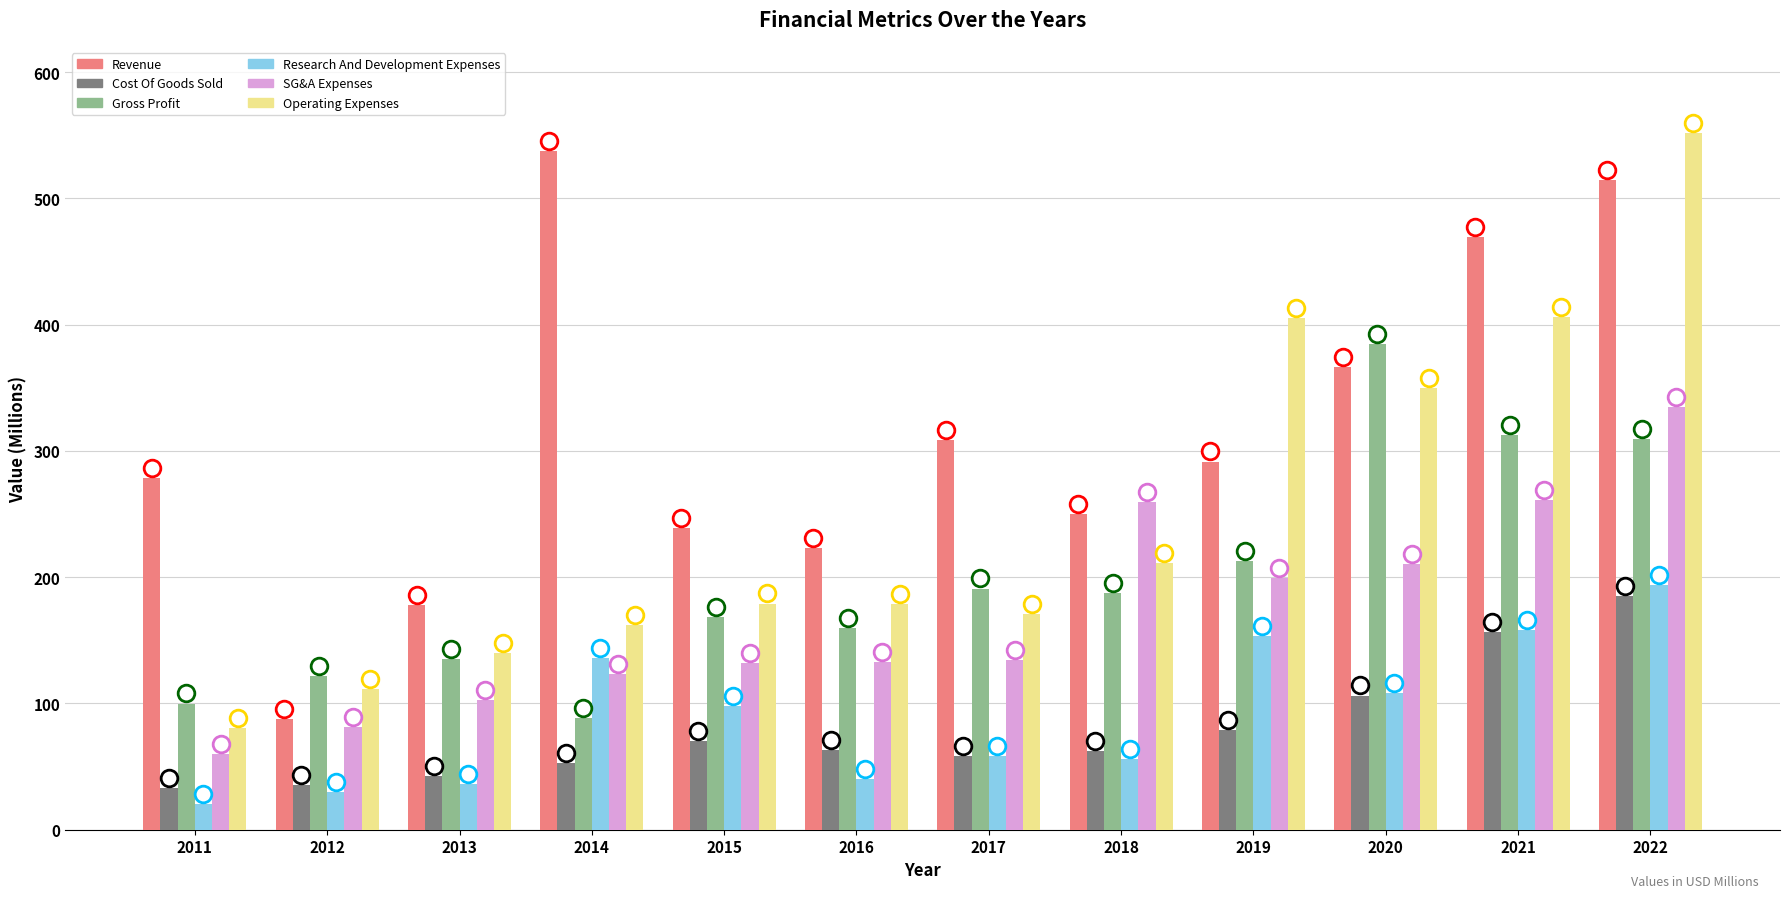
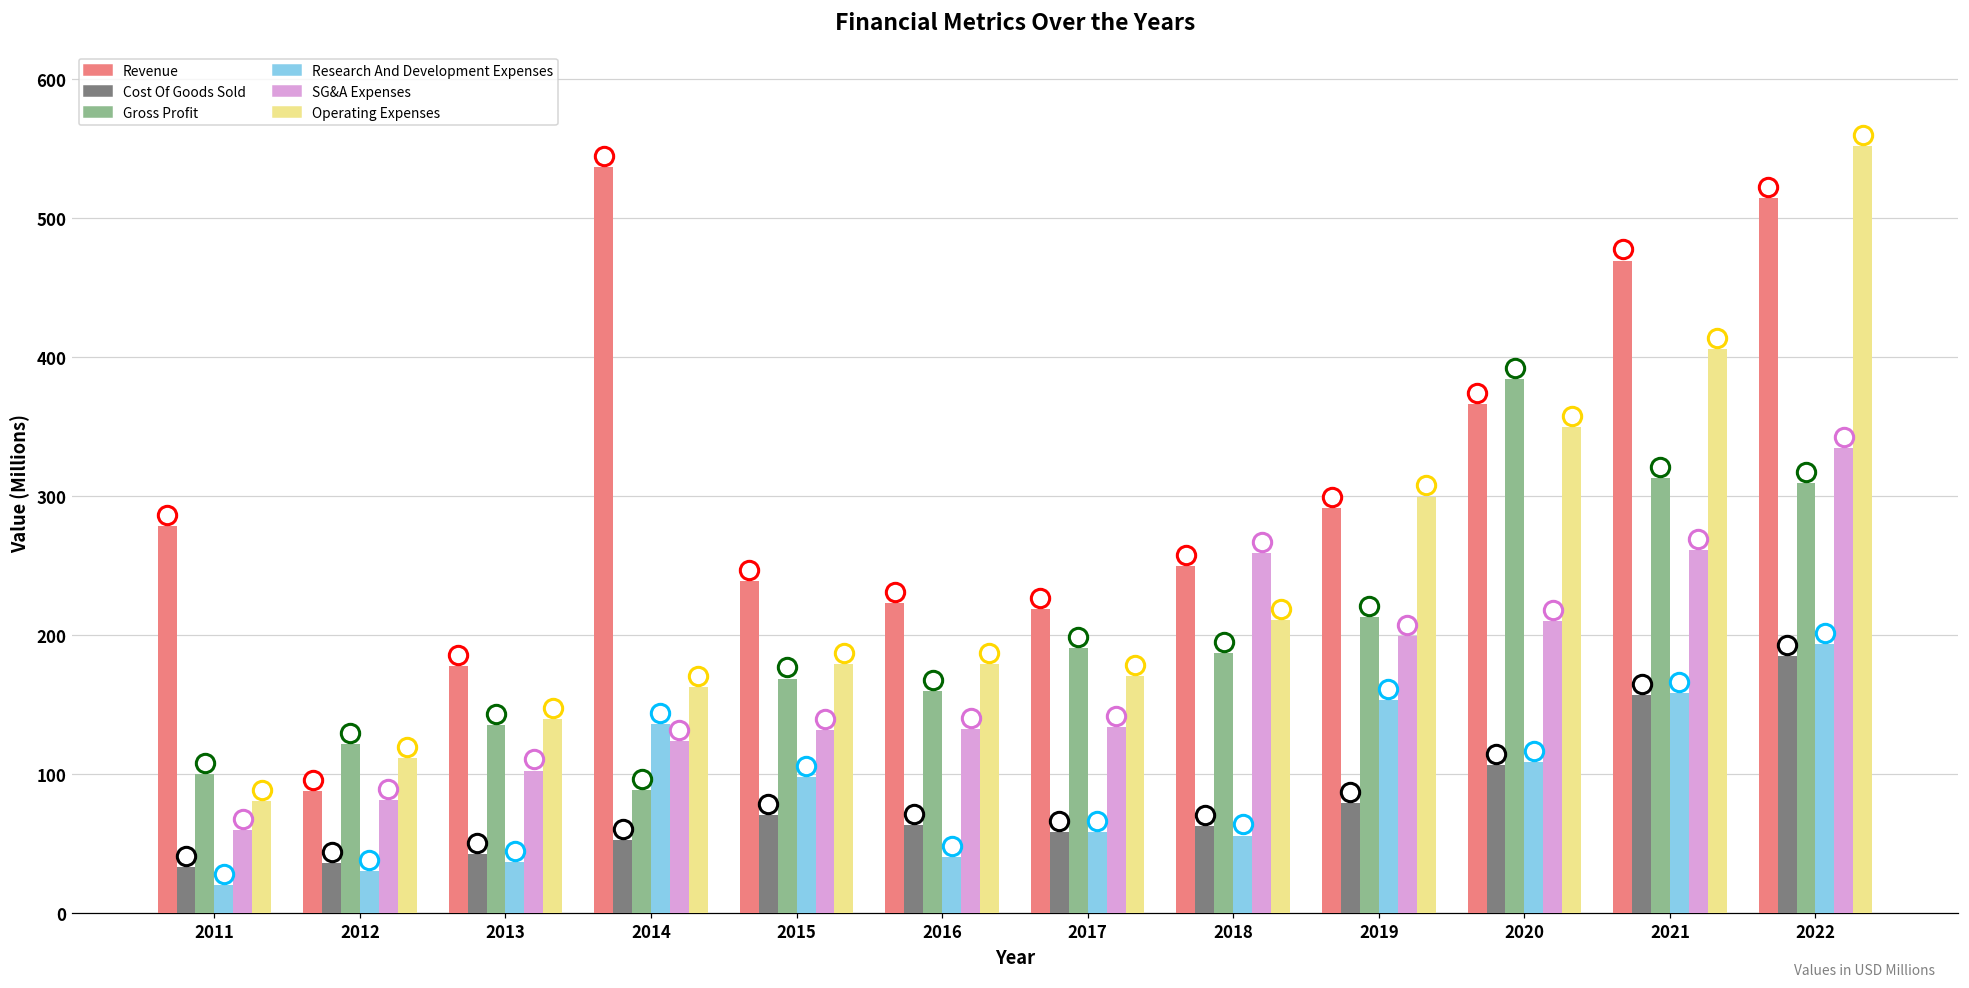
  {
    "Revenue": {
      "2011": 278,
      "2012": 88,
      "2013": 178,
      "2014": 537,
      "2015": 239,
      "2016": 223,
-     "2017": 309,
+     "2017": 219,
      "2018": 250,
      "2019": 292,
      "2020": 367,
      "2021": 470,
      "2022": 515
    },
    "Cost Of Goods Sold": {
      "2011": 33,
      "2012": 36,
      "2013": 43,
      "2014": 53,
      "2015": 70,
      "2016": 63,
      "2017": 58,
      "2018": 62,
      "2019": 79,
      "2020": 106,
      "2021": 157,
      "2022": 185
    },
    "Gross Profit": {
      "2011": 100,
      "2012": 122,
      "2013": 135,
      "2014": 89,
      "2015": 169,
      "2016": 160,
      "2017": 191,
      "2018": 187,
      "2019": 213,
      "2020": 385,
      "2021": 313,
      "2022": 310
    },
    "Research And Development Expenses": {
      "2011": 20,
      "2012": 30,
      "2013": 36,
      "2014": 136,
      "2015": 98,
      "2016": 40,
      "2017": 58,
      "2018": 56,
      "2019": 153,
      "2020": 108,
      "2021": 158,
      "2022": 194
    },
    "SG&A Expenses": {
      "2011": 60,
      "2012": 81,
      "2013": 102,
      "2014": 123,
      "2015": 132,
      "2016": 133,
      "2017": 134,
      "2018": 259,
      "2019": 199,
      "2020": 210,
      "2021": 261,
      "2022": 335
    },
    "Operating Expenses": {
      "2011": 80,
      "2012": 111,
      "2013": 140,
      "2014": 162,
      "2015": 179,
      "2016": 179,
      "2017": 171,
      "2018": 211,
-     "2019": 406,
+     "2019": 300,
      "2020": 350,
      "2021": 406,
      "2022": 552
    }
  }
